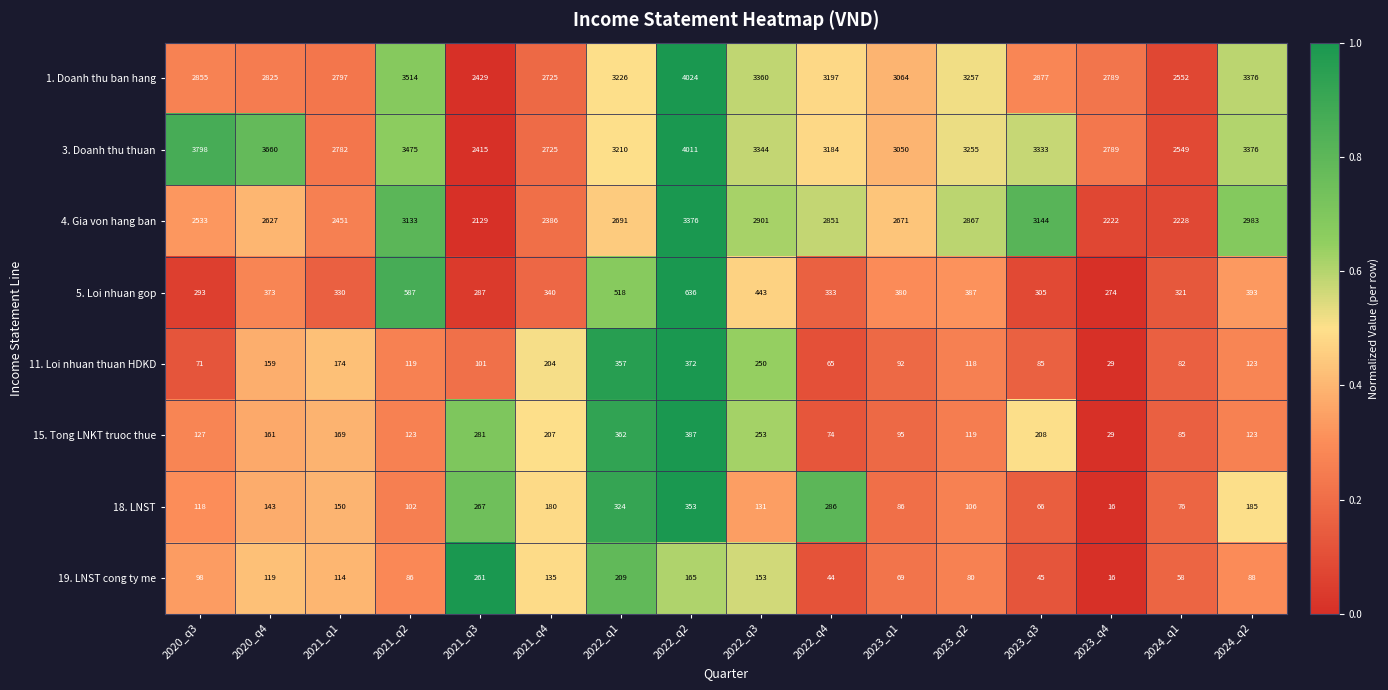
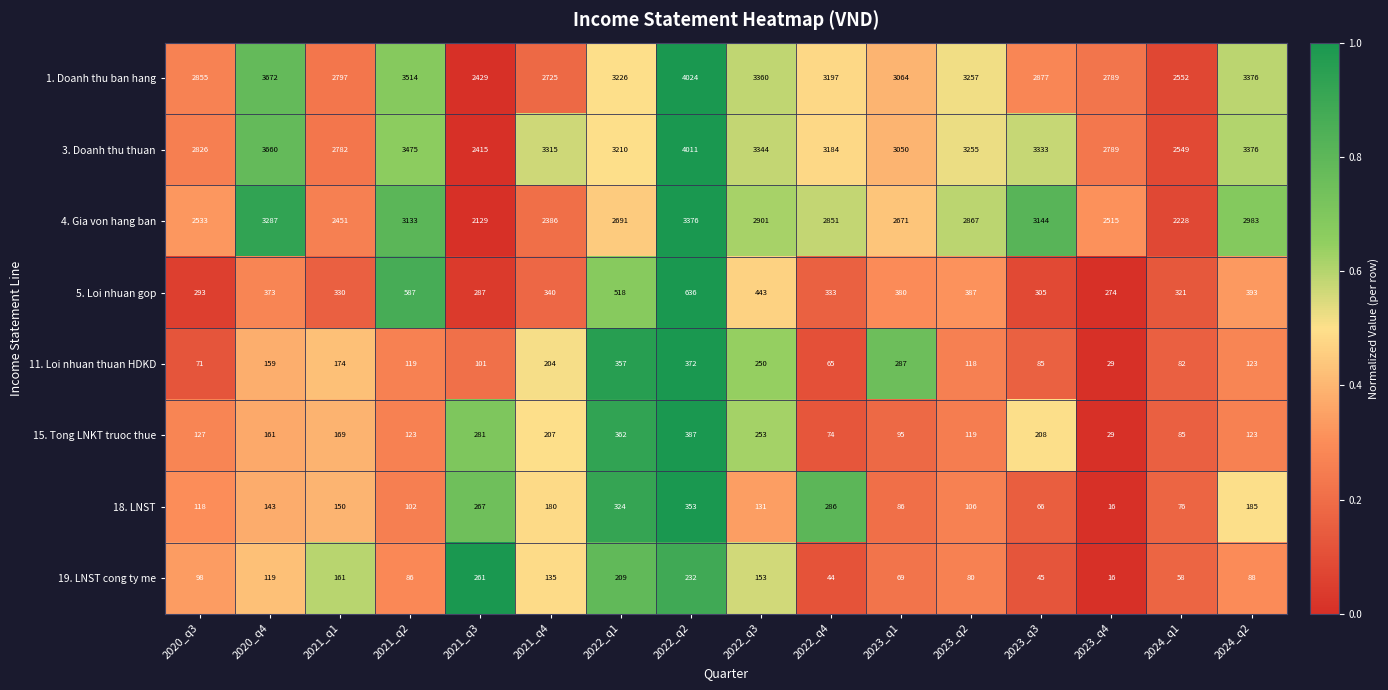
  {
    "1. Doanh thu ban hang": {
      "2020_q3": 2855,
-     "2020_q4": 2825,
+     "2020_q4": 3672,
      "2021_q1": 2797,
      "2021_q2": 3514,
      "2021_q3": 2429,
      "2021_q4": 2725,
      "2022_q1": 3226,
      "2022_q2": 4024,
      "2022_q3": 3360,
      "2022_q4": 3197,
      "2023_q1": 3064,
      "2023_q2": 3257,
      "2023_q3": 2877,
      "2023_q4": 2789,
      "2024_q1": 2552,
      "2024_q2": 3376
    },
    "3. Doanh thu thuan": {
-     "2020_q3": 3798,
+     "2020_q3": 2826,
      "2020_q4": 3660,
      "2021_q1": 2782,
      "2021_q2": 3475,
      "2021_q3": 2415,
-     "2021_q4": 2725,
+     "2021_q4": 3315,
      "2022_q1": 3210,
      "2022_q2": 4011,
      "2022_q3": 3344,
      "2022_q4": 3184,
      "2023_q1": 3050,
      "2023_q2": 3255,
      "2023_q3": 3333,
      "2023_q4": 2789,
      "2024_q1": 2549,
      "2024_q2": 3376
    },
    "4. Gia von hang ban": {
      "2020_q3": 2533,
-     "2020_q4": 2627,
+     "2020_q4": 3287,
      "2021_q1": 2451,
      "2021_q2": 3133,
      "2021_q3": 2129,
      "2021_q4": 2386,
      "2022_q1": 2691,
      "2022_q2": 3376,
      "2022_q3": 2901,
      "2022_q4": 2851,
      "2023_q1": 2671,
      "2023_q2": 2867,
      "2023_q3": 3144,
-     "2023_q4": 2222,
+     "2023_q4": 2515,
      "2024_q1": 2228,
      "2024_q2": 2983
    },
    "5. Loi nhuan gop": {
      "2020_q3": 293,
      "2020_q4": 373,
      "2021_q1": 330,
      "2021_q2": 587,
      "2021_q3": 287,
      "2021_q4": 340,
      "2022_q1": 518,
      "2022_q2": 636,
      "2022_q3": 443,
      "2022_q4": 333,
      "2023_q1": 380,
      "2023_q2": 387,
      "2023_q3": 305,
      "2023_q4": 274,
      "2024_q1": 321,
      "2024_q2": 393
    },
    "11. Loi nhuan thuan HDKD": {
      "2020_q3": 71,
      "2020_q4": 159,
      "2021_q1": 174,
      "2021_q2": 119,
      "2021_q3": 101,
      "2021_q4": 204,
      "2022_q1": 357,
      "2022_q2": 372,
      "2022_q3": 250,
      "2022_q4": 65,
-     "2023_q1": 92,
+     "2023_q1": 287,
      "2023_q2": 118,
      "2023_q3": 85,
      "2023_q4": 29,
      "2024_q1": 82,
      "2024_q2": 123
    },
    "15. Tong LNKT truoc thue": {
      "2020_q3": 127,
      "2020_q4": 161,
      "2021_q1": 169,
      "2021_q2": 123,
      "2021_q3": 281,
      "2021_q4": 207,
      "2022_q1": 362,
      "2022_q2": 387,
      "2022_q3": 253,
      "2022_q4": 74,
      "2023_q1": 95,
      "2023_q2": 119,
      "2023_q3": 208,
      "2023_q4": 29,
      "2024_q1": 85,
      "2024_q2": 123
    },
    "18. LNST": {
      "2020_q3": 118,
      "2020_q4": 143,
      "2021_q1": 150,
      "2021_q2": 102,
      "2021_q3": 267,
      "2021_q4": 180,
      "2022_q1": 324,
      "2022_q2": 353,
      "2022_q3": 131,
      "2022_q4": 286,
      "2023_q1": 86,
      "2023_q2": 106,
      "2023_q3": 66,
      "2023_q4": 16,
      "2024_q1": 76,
      "2024_q2": 185
    },
    "19. LNST cong ty me": {
      "2020_q3": 98,
      "2020_q4": 119,
-     "2021_q1": 114,
+     "2021_q1": 161,
      "2021_q2": 86,
      "2021_q3": 261,
      "2021_q4": 135,
      "2022_q1": 209,
-     "2022_q2": 165,
+     "2022_q2": 232,
      "2022_q3": 153,
      "2022_q4": 44,
      "2023_q1": 69,
      "2023_q2": 80,
      "2023_q3": 45,
      "2023_q4": 16,
      "2024_q1": 58,
      "2024_q2": 88
    }
  }
